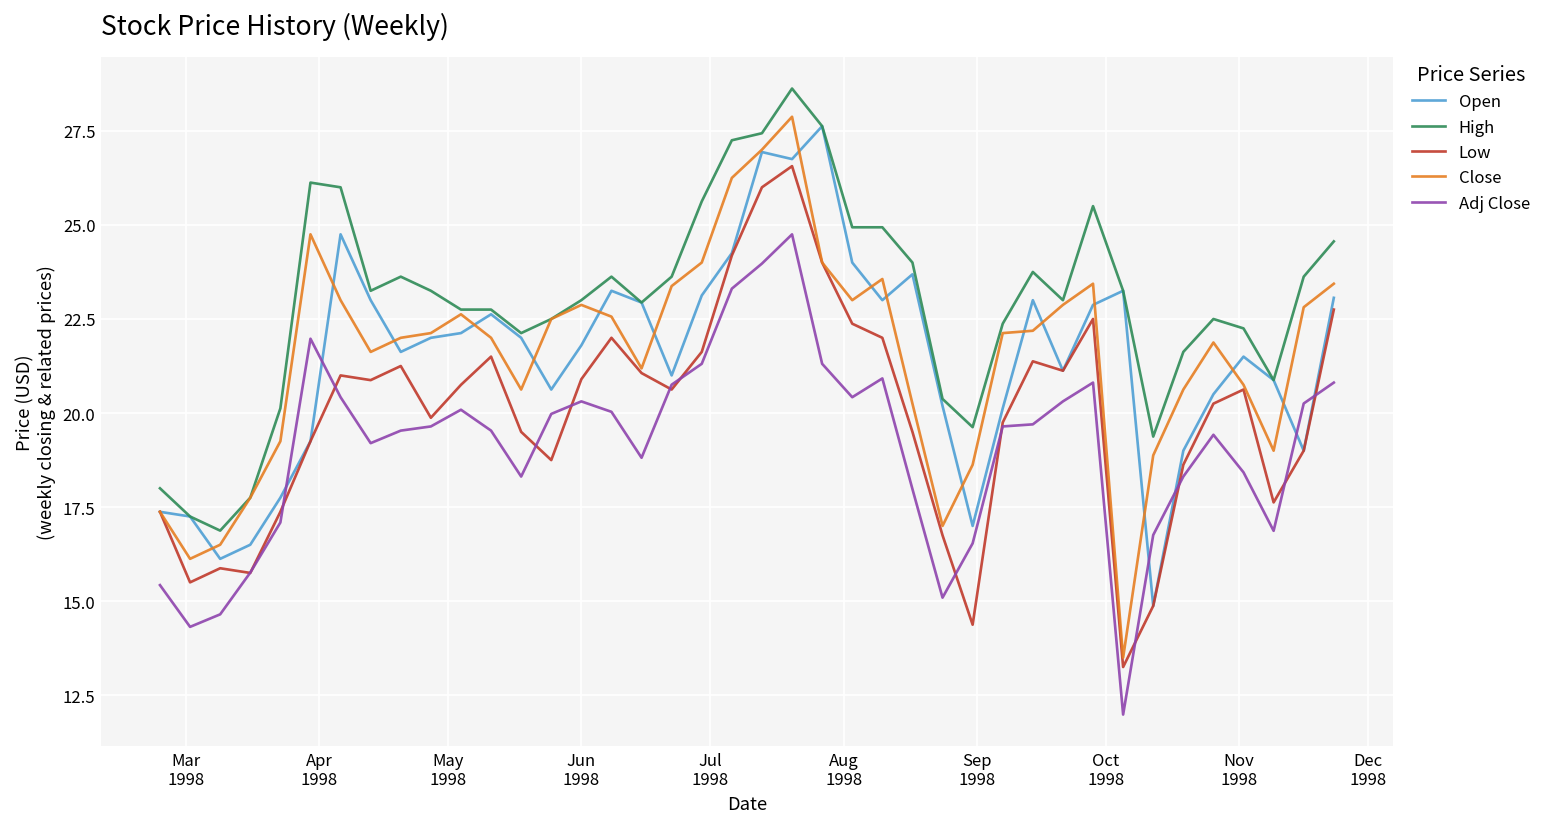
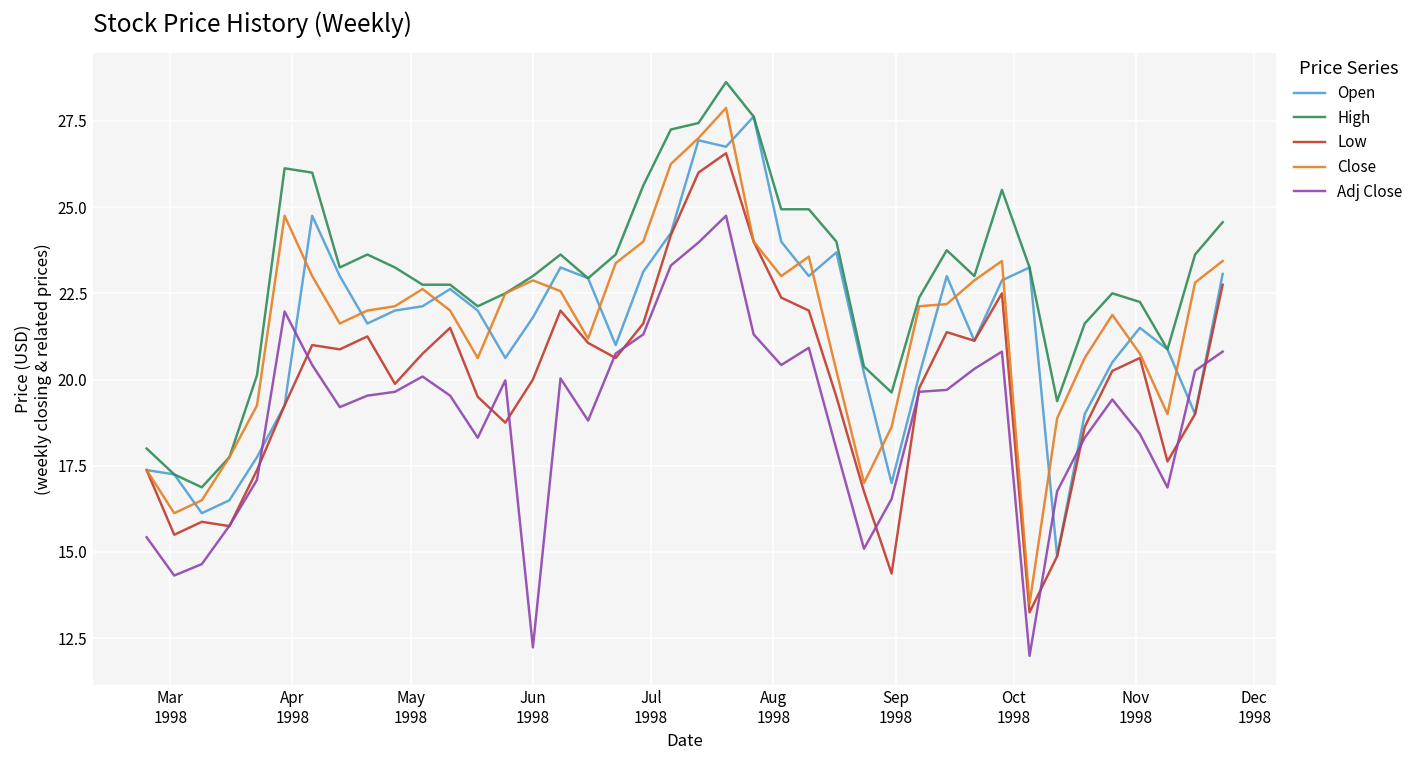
  {
    "Open": {
      "Jun 1998": 21.8
    },
    "High": {
      "Jun 1998": 23.0
    },
    "Low": {
-     "Jun 1998": 20.9
+     "Jun 1998": 20.0
    },
    "Close": {
      "Jun 1998": 22.9
    },
    "Adj Close": {
-     "Jun 1998": 20.3
+     "Jun 1998": 12.2
    }
  }
